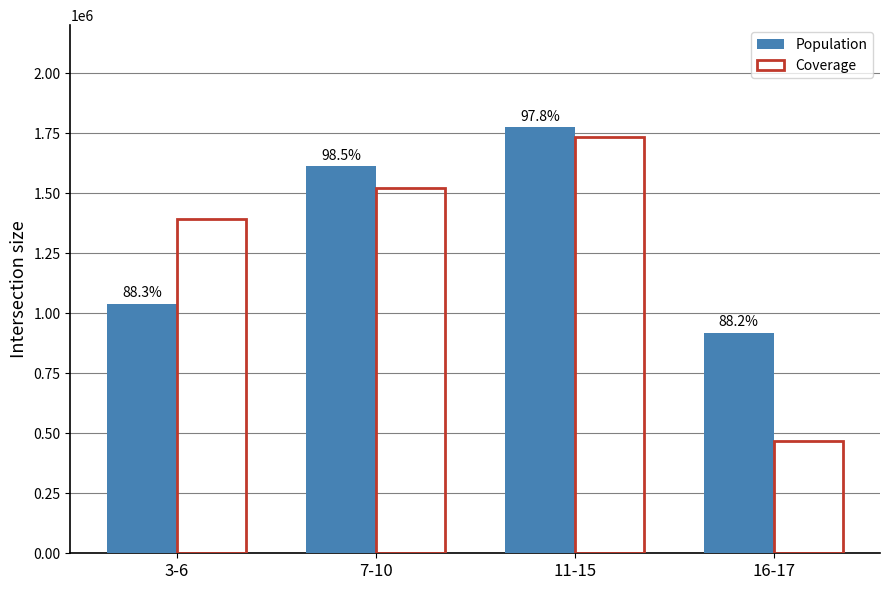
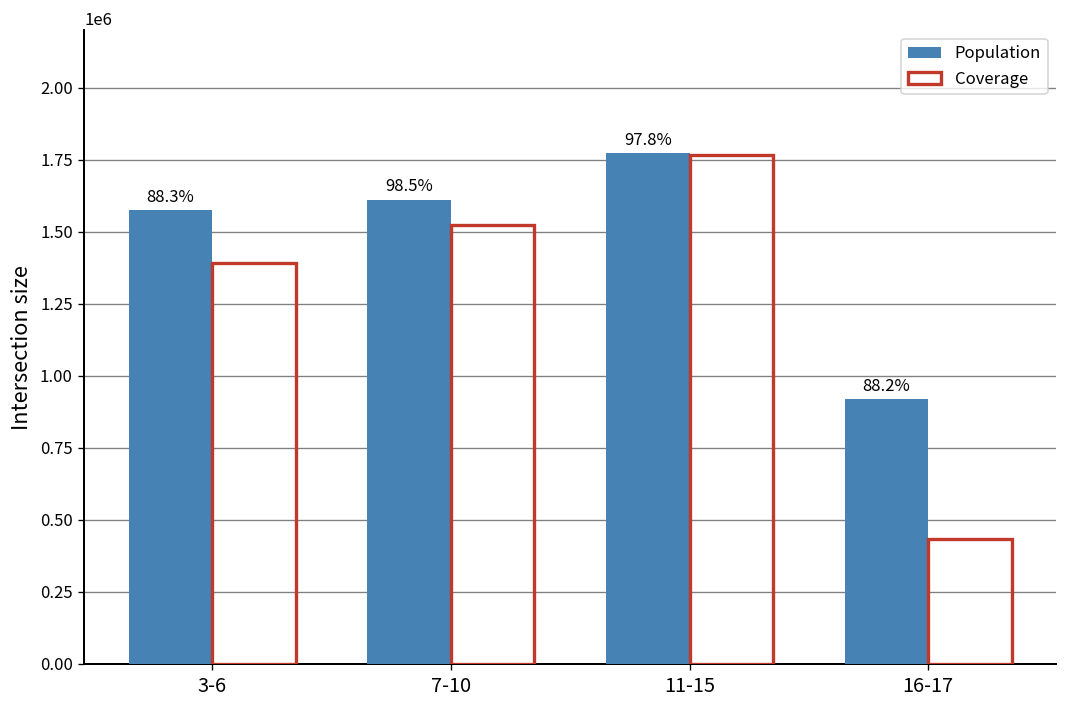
  {
    "Population": {
-     "3-6": 1040000
+     "3-6": 1580000
    },
    "Coverage": {
      "3-6": 1390000,
      "7-10": 1520000,
-     "11-15": 1730000,
-     "16-17": 470000
+     "11-15": 1770000,
+     "16-17": 430000
    }
  }
